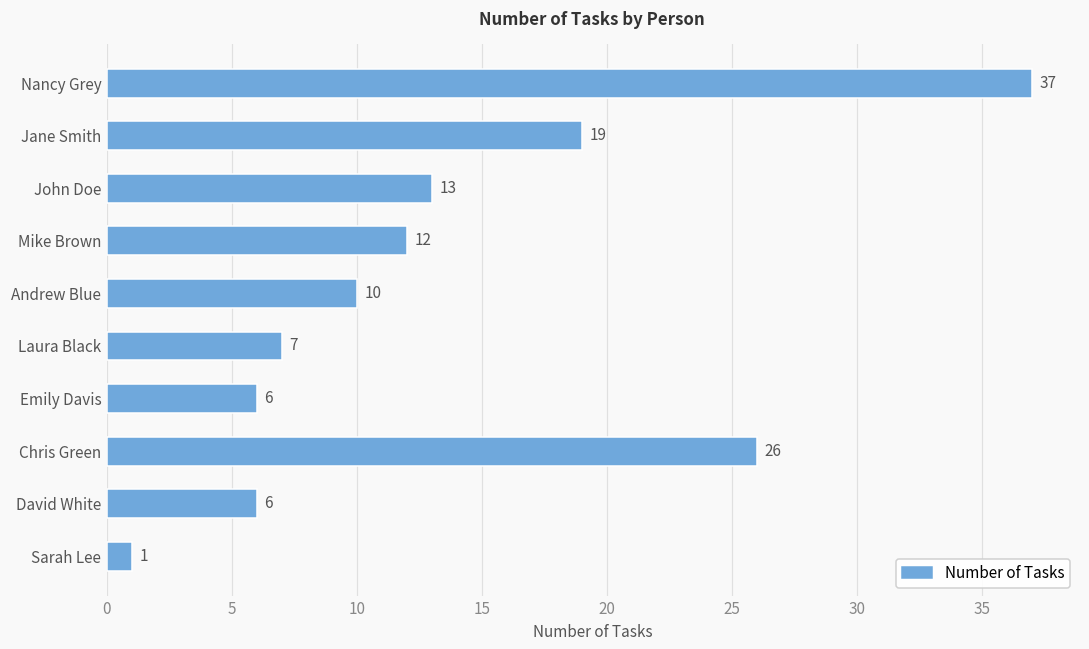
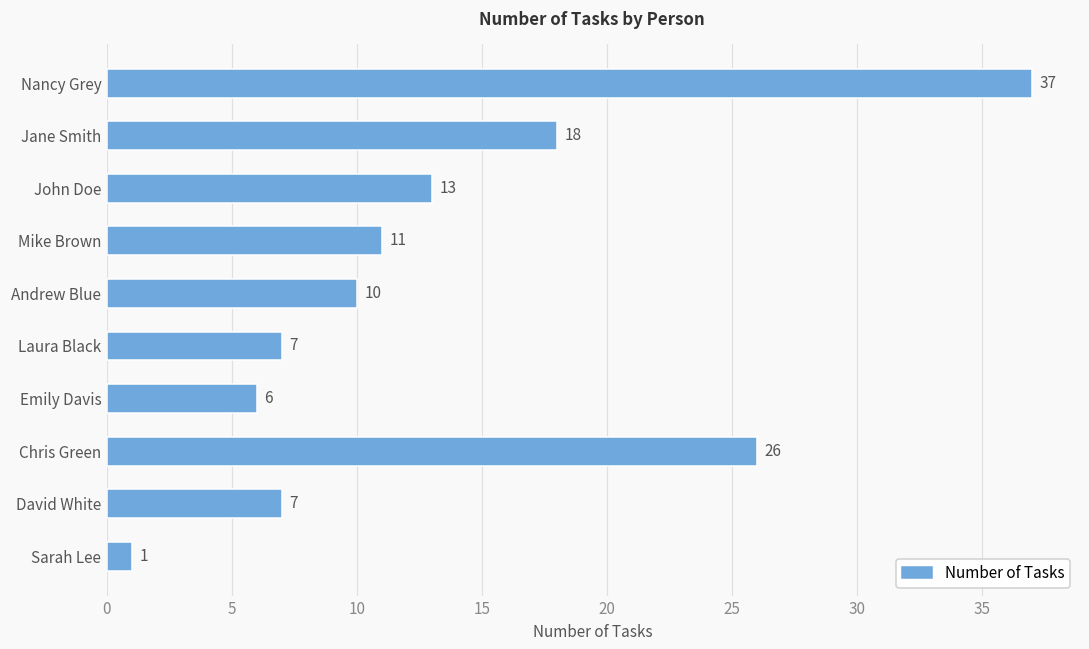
  {
    "Nancy Grey": 37,
-   "Jane Smith": 19,
+   "Jane Smith": 18,
    "John Doe": 13,
-   "Mike Brown": 12,
+   "Mike Brown": 11,
    "Andrew Blue": 10,
    "Laura Black": 7,
    "Emily Davis": 6,
    "Chris Green": 26,
-   "David White": 6,
+   "David White": 7,
    "Sarah Lee": 1
  }
